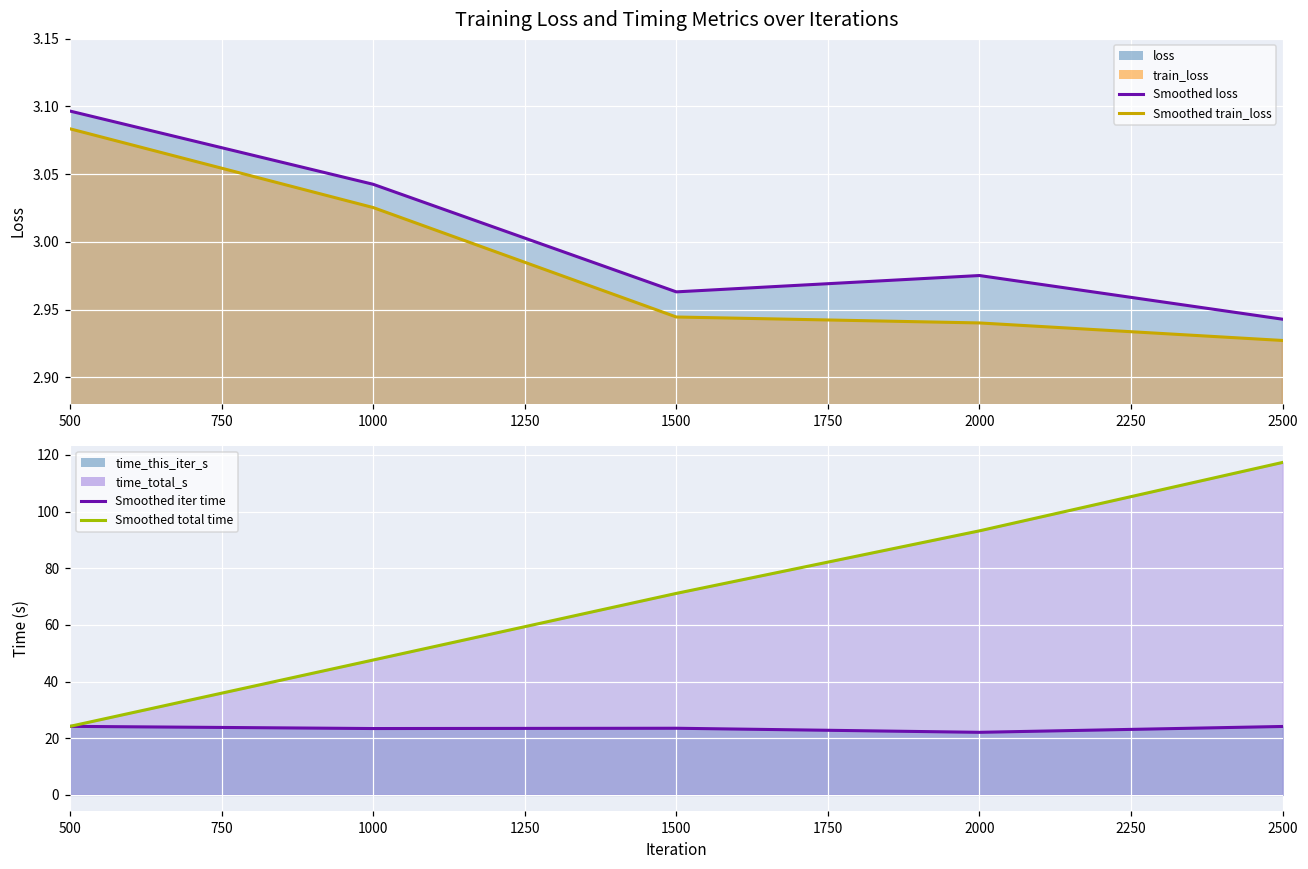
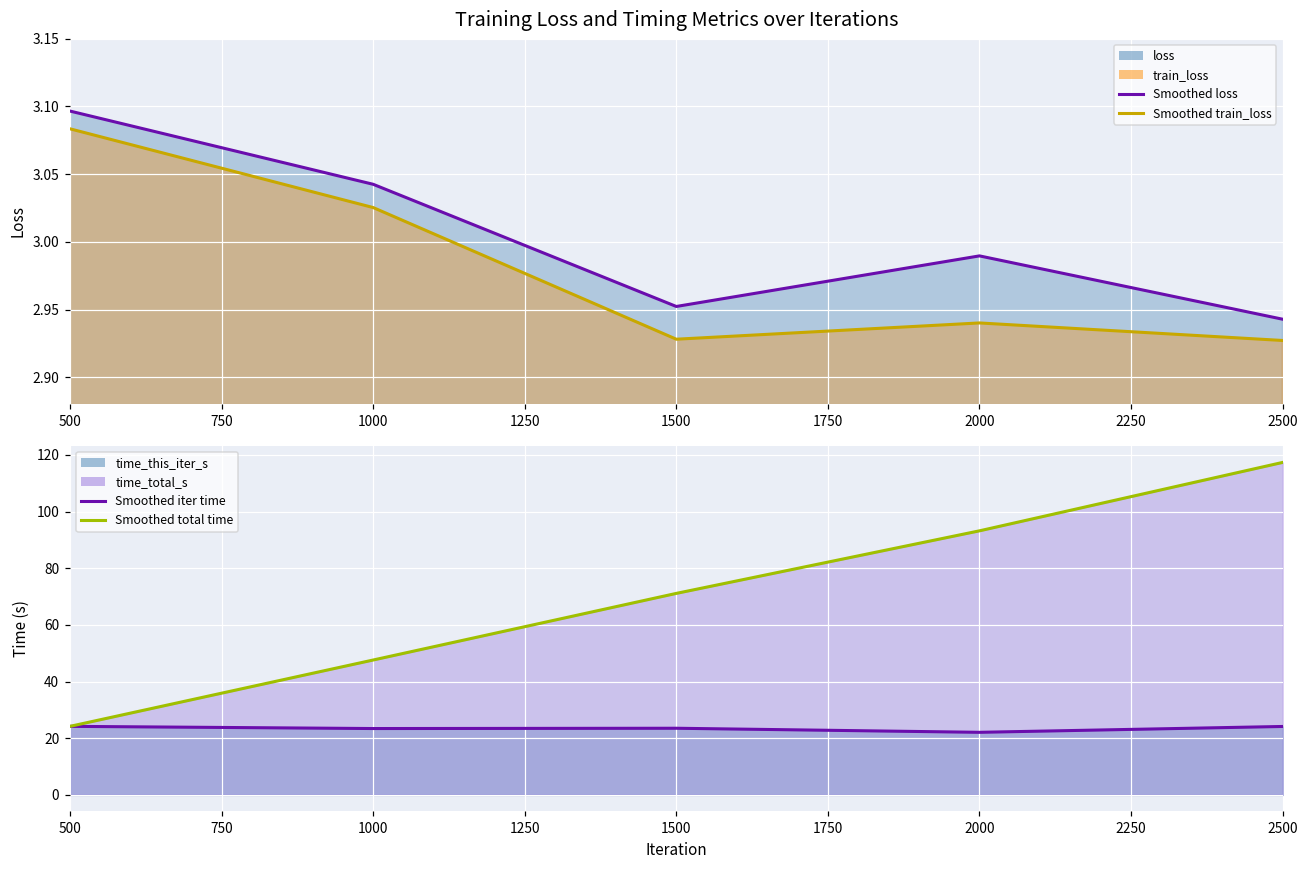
  {
    "Training Loss and Timing Metrics over Iterations": {
      "loss": {
        "500": 3.097,
        "1000": 3.042,
-       "1500": 2.963,
-       "2000": 2.975,
+       "1500": 2.952,
+       "2000": 2.990,
        "2500": 2.943
      },
      "train_loss": {
        "500": 3.083,
        "1000": 3.025,
-       "1500": 2.944,
+       "1500": 2.928,
        "2000": 2.940,
        "2500": 2.927
      }
    }
  }
